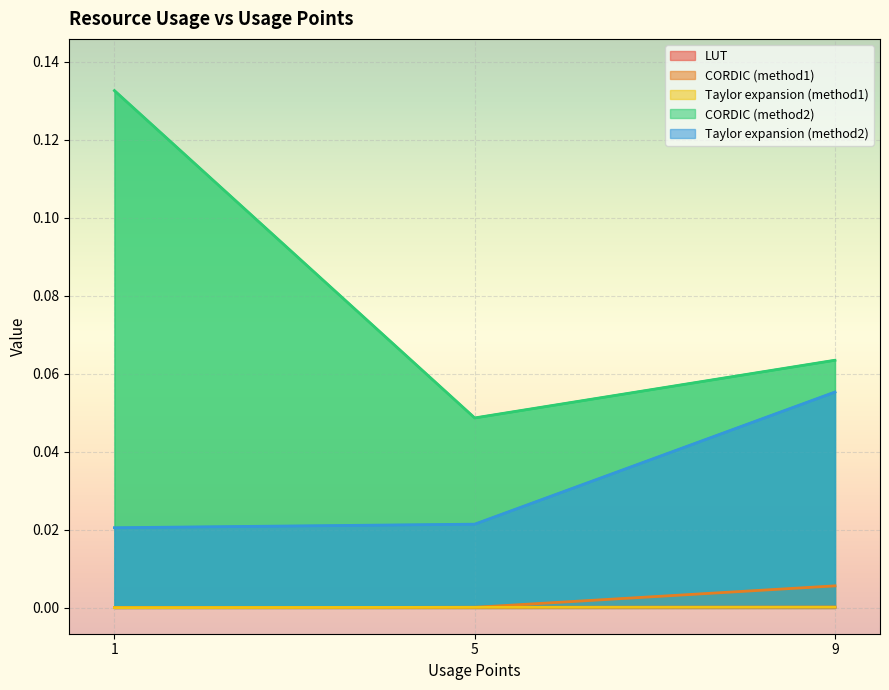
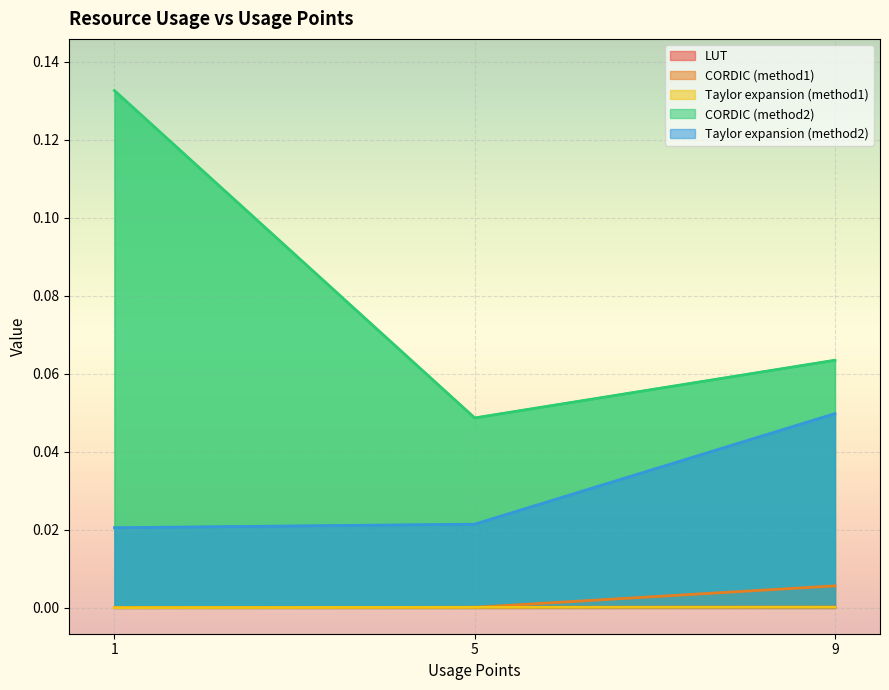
  {
    "Taylor expansion (method1)": {
      "9": 0.000
    },
    "CORDIC (method1)": {
      "9": 0.006
    },
    "CORDIC (method2)": {
      "1": 0.133,
      "5": 0.049,
      "9": 0.063
    },
    "Taylor expansion (method2)": {
      "1": 0.021,
      "5": 0.021,
-     "9": 0.055
+     "9": 0.050
    }
  }
